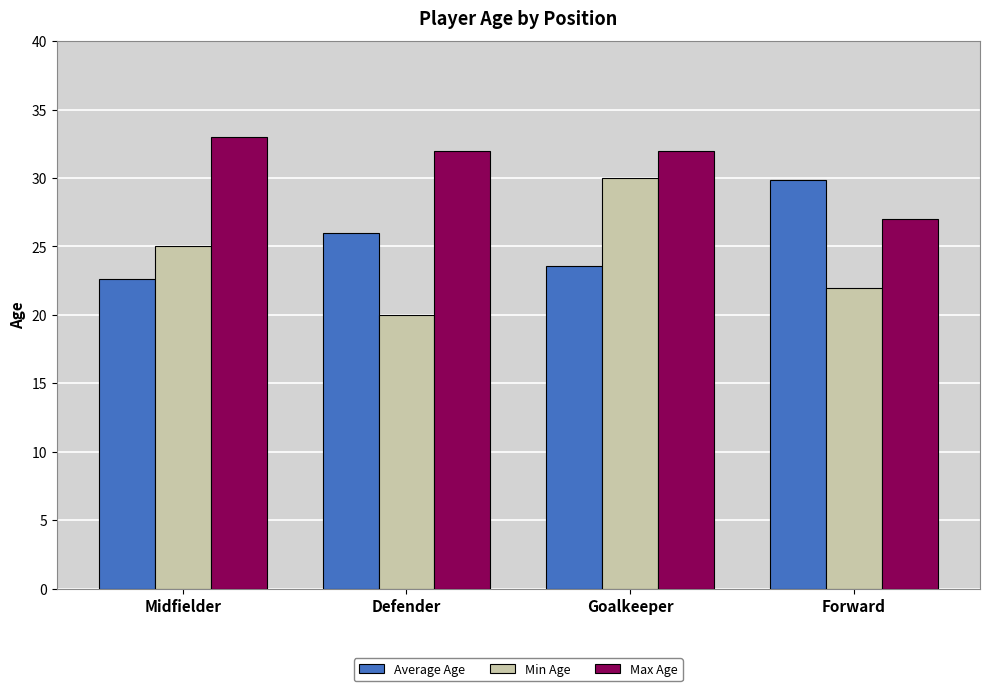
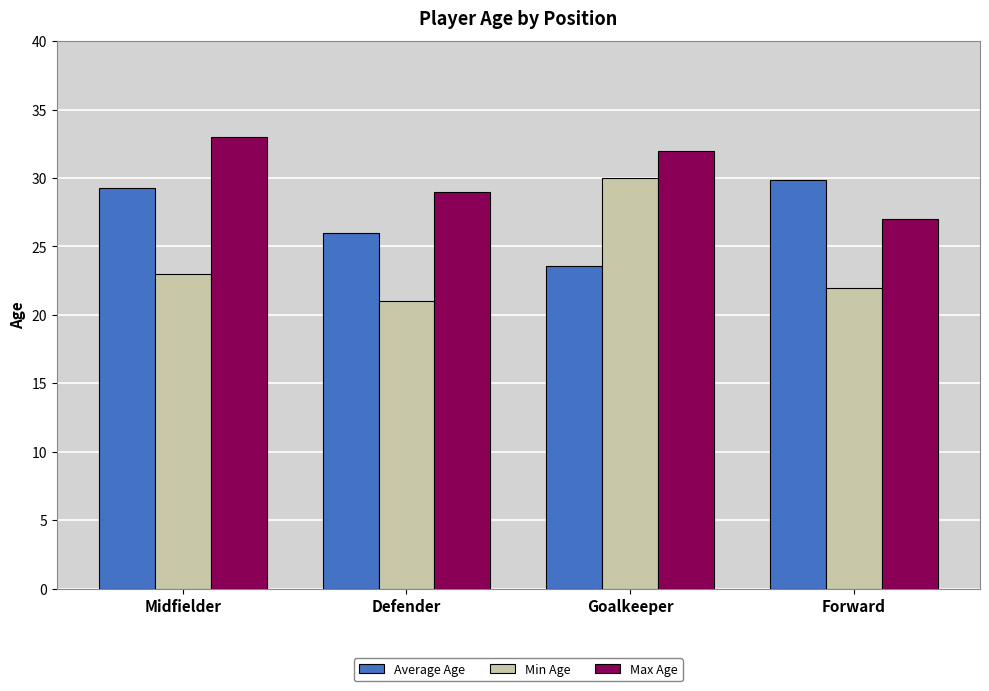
  {
    "Average Age": {
-     "Midfielder": 22.6,
+     "Midfielder": 29.3,
      "Defender": 26.0,
      "Goalkeeper": 23.6,
      "Forward": 29.9
    },
    "Min Age": {
-     "Midfielder": 25,
-     "Defender": 20,
+     "Midfielder": 23,
+     "Defender": 21,
      "Goalkeeper": 30,
      "Forward": 22
    },
    "Max Age": {
      "Midfielder": 33,
-     "Defender": 32,
+     "Defender": 29,
      "Goalkeeper": 32,
      "Forward": 27
    }
  }
